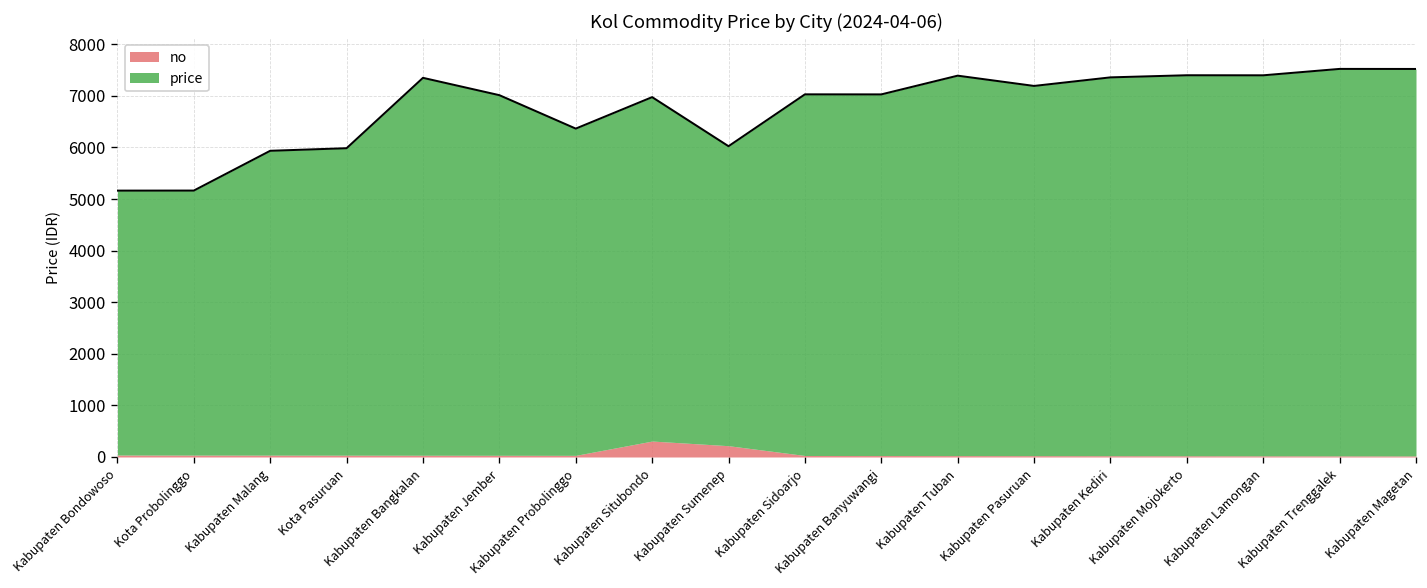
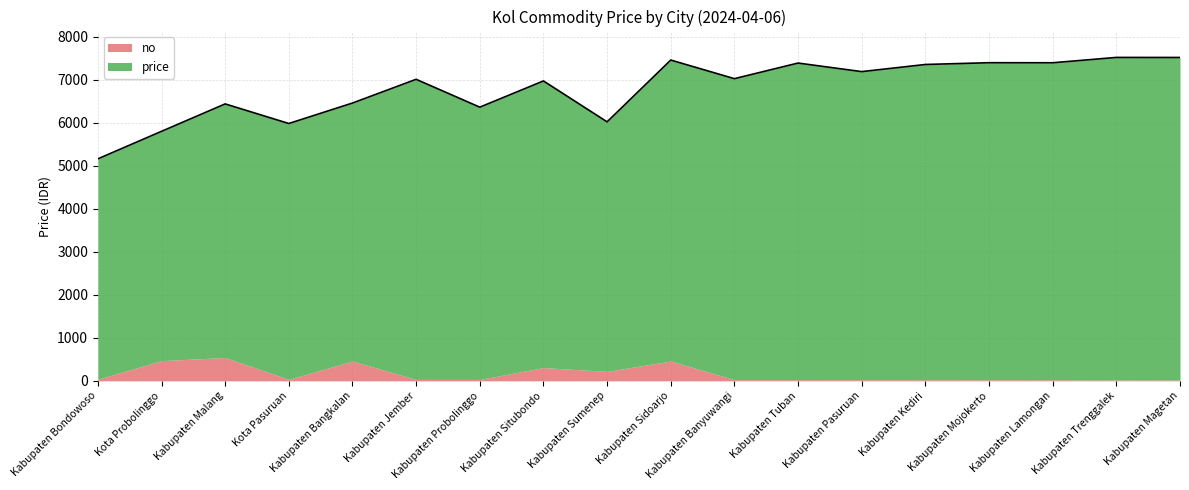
  {
    "no": {
-     "Kota Probolinggo": 0,
-     "Kabupaten Malang": 0,
-     "Kabupaten Bangkalan": 0,
+     "Kota Probolinggo": 500,
+     "Kabupaten Malang": 500,
+     "Kabupaten Bangkalan": 500,
      "Kabupaten Situbondo": 300,
      "Kabupaten Sumenep": 200,
-     "Kabupaten Sidoarjo": 0
+     "Kabupaten Sidoarjo": 500
    },
    "price": {
      "Kabupaten Bondowoso": 5100,
-     "Kota Probolinggo": 5100,
+     "Kota Probolinggo": 5300,
      "Kabupaten Malang": 5900,
      "Kota Pasuruan": 6000,
-     "Kabupaten Bangkalan": 7300,
+     "Kabupaten Bangkalan": 6000,
      "Kabupaten Jember": 7000,
      "Kabupaten Probolinggo": 6300,
      "Kabupaten Situbondo": 6700,
      "Kabupaten Sumenep": 5800,
      "Kabupaten Sidoarjo": 7000,
      "Kabupaten Banyuwangi": 7000,
      "Kabupaten Tuban": 7400,
      "Kabupaten Pasuruan": 7200,
      "Kabupaten Kediri": 7300,
      "Kabupaten Mojokerto": 7400,
      "Kabupaten Lamongan": 7400,
      "Kabupaten Trenggalek": 7500,
      "Kabupaten Magetan": 7500
    }
  }
